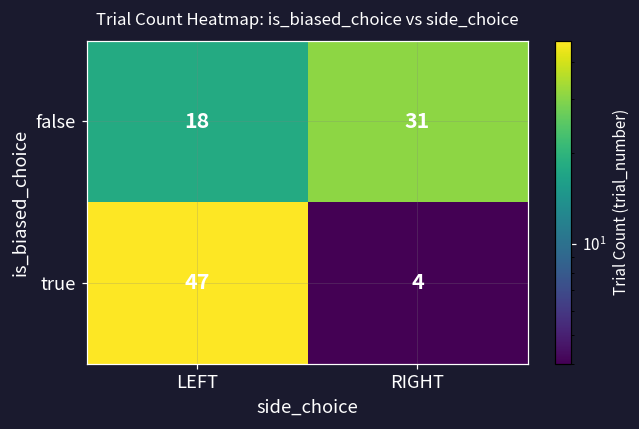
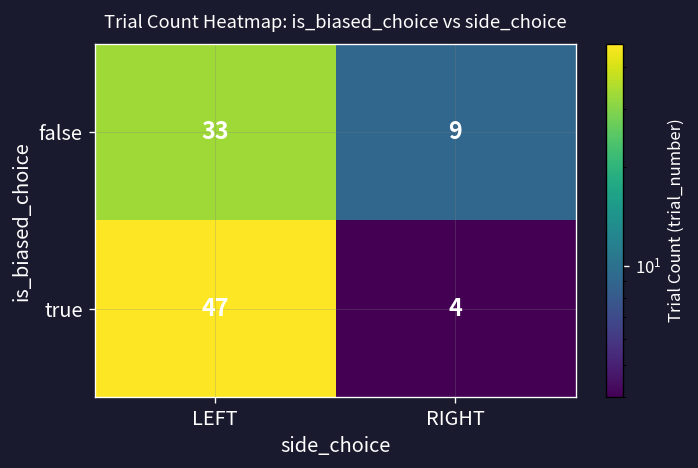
  {
    "false": {
-     "LEFT": 18,
-     "RIGHT": 31
+     "LEFT": 33,
+     "RIGHT": 9
    },
    "true": {
      "LEFT": 47,
      "RIGHT": 4
    }
  }
